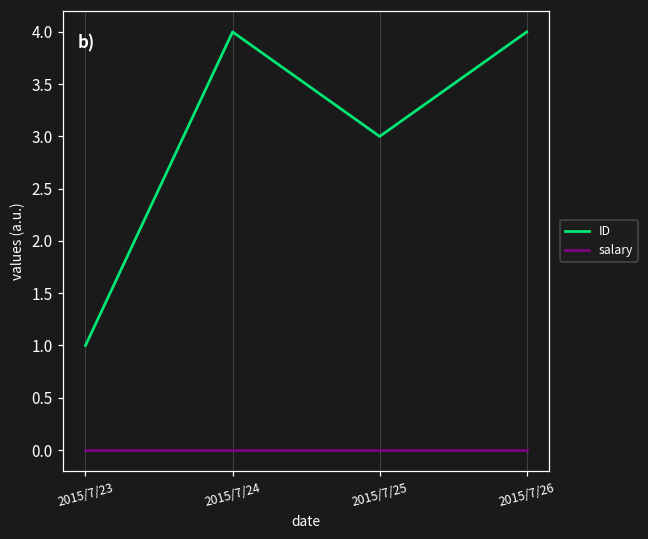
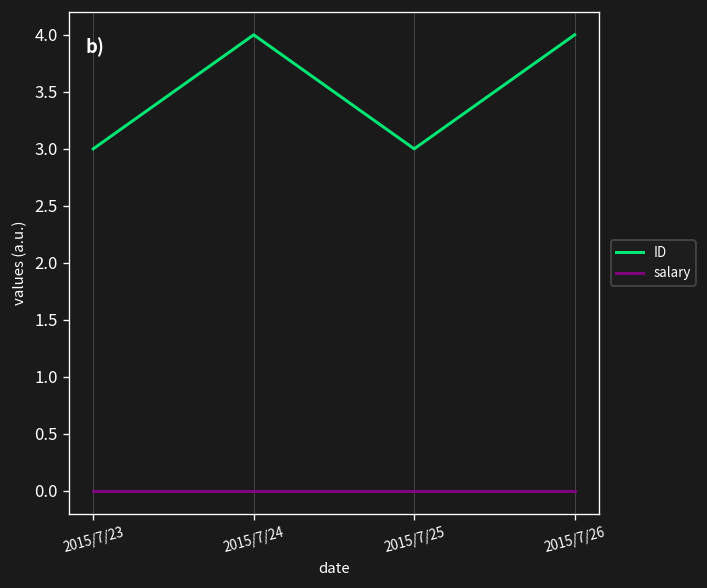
  {
    "ID": {
-     "2015/7/23": 1,
+     "2015/7/23": 3,
      "2015/7/24": 4,
      "2015/7/25": 3,
      "2015/7/26": 4
    },
    "salary": {
      "2015/7/23": 0,
      "2015/7/24": 0,
      "2015/7/25": 0,
      "2015/7/26": 0
    }
  }
